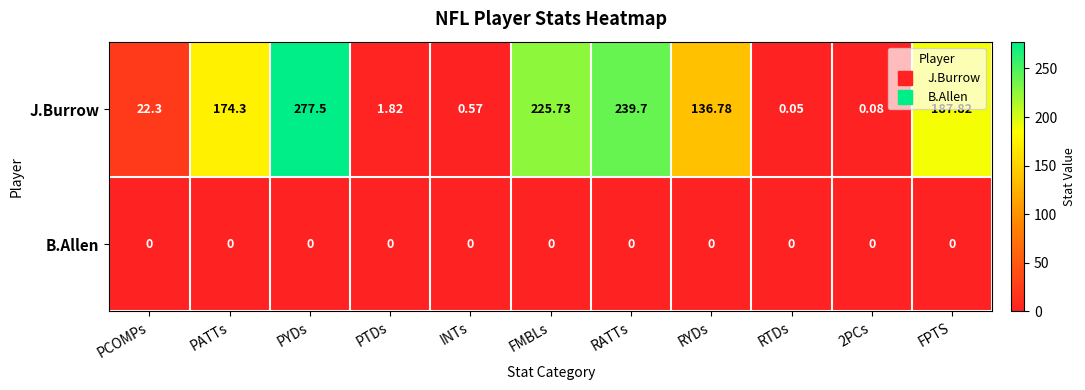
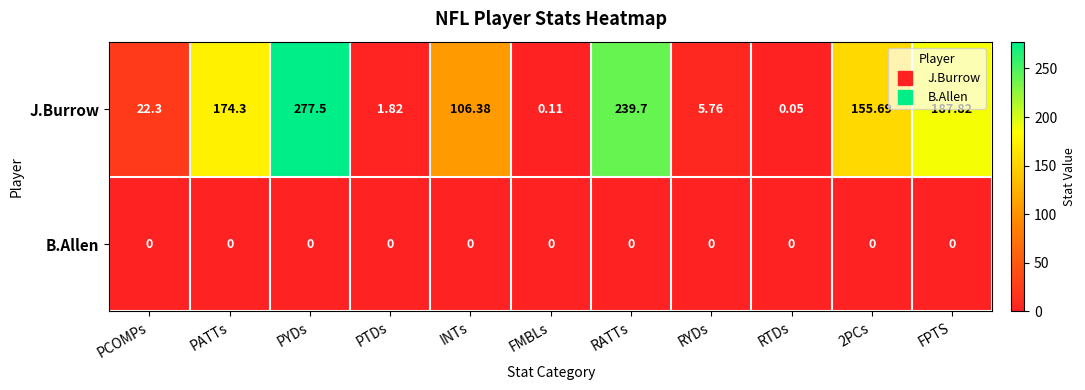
  {
    "J.Burrow": {
      "PCOMPs": 22.3,
      "PATTs": 174.3,
      "PYDs": 277.5,
      "PTDs": 1.82,
-     "INTs": 0.57,
-     "FMBLs": 225.73,
+     "INTs": 106.38,
+     "FMBLs": 0.11,
      "RATTs": 239.7,
-     "RYDs": 136.78,
+     "RYDs": 5.76,
      "RTDs": 0.05,
-     "2PCs": 0.08
+     "2PCs": 155.69
    },
    "B.Allen": {
      "PCOMPs": 0,
      "PATTs": 0,
      "PYDs": 0,
      "PTDs": 0,
      "INTs": 0,
      "FMBLs": 0,
      "RATTs": 0,
      "RYDs": 0,
      "RTDs": 0,
      "2PCs": 0,
      "FPTS": 0
    }
  }
